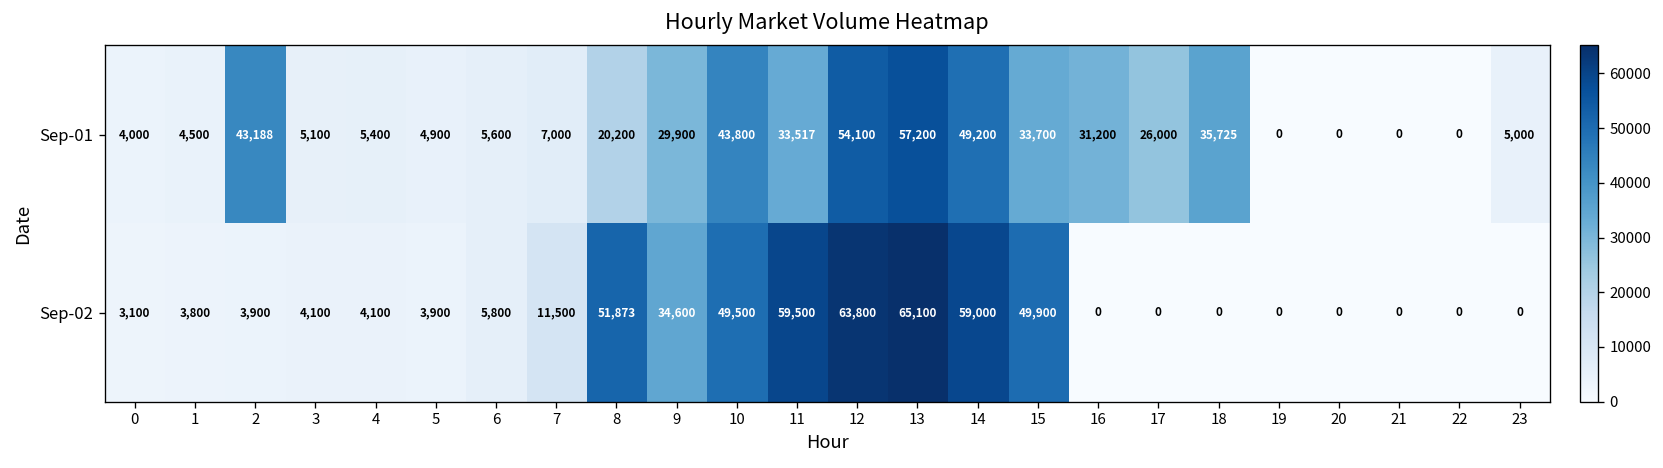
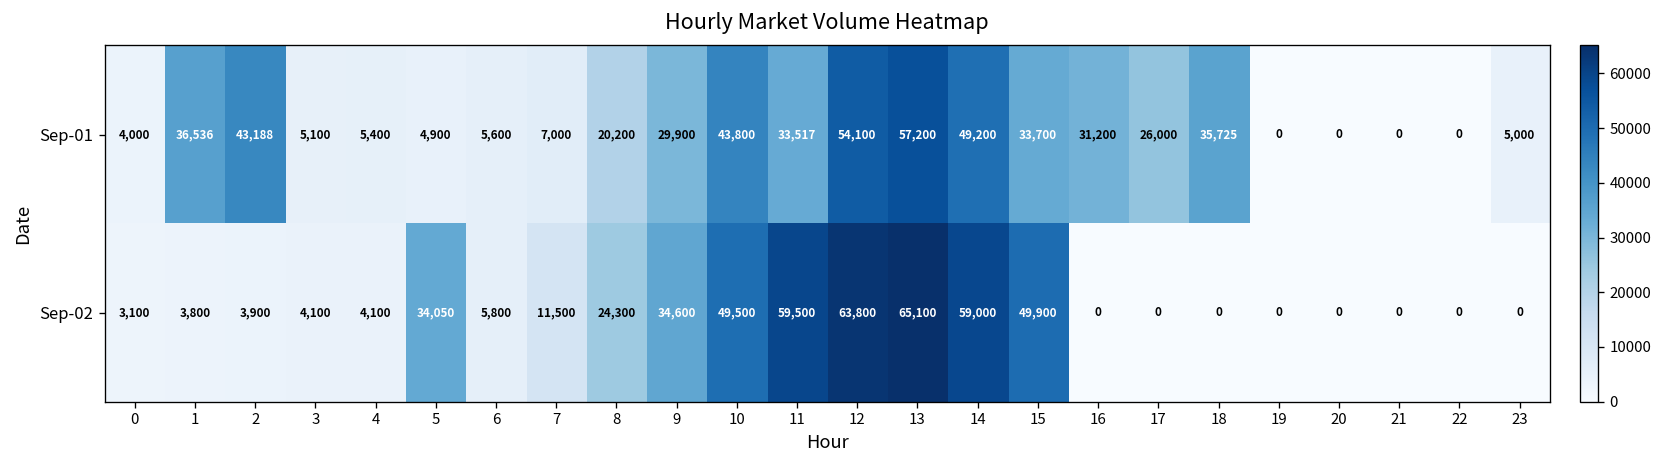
  {
    "Sep-01": {
      "0": "4,000",
-     "1": "4,500",
+     "1": "36,536",
      "2": "43,188",
      "3": "5,100",
      "4": "5,400",
      "5": "4,900",
      "6": "5,600",
      "7": "7,000",
      "8": "20,200",
      "9": "29,900",
      "10": "43,800",
      "11": "33,517",
      "12": "54,100",
      "13": "57,200",
      "14": "49,200",
      "15": "33,700",
      "16": "31,200",
      "17": "26,000",
      "18": "35,725",
      "19": "0",
      "20": "0",
      "21": "0",
      "22": "0",
      "23": "5,000"
    },
    "Sep-02": {
      "0": "3,100",
      "1": "3,800",
      "2": "3,900",
      "3": "4,100",
      "4": "4,100",
-     "5": "3,900",
+     "5": "34,050",
      "6": "5,800",
      "7": "11,500",
-     "8": "51,873",
+     "8": "24,300",
      "9": "34,600",
      "10": "49,500",
      "11": "59,500",
      "12": "63,800",
      "13": "65,100",
      "14": "59,000",
      "15": "49,900",
      "16": "0",
      "17": "0",
      "18": "0",
      "19": "0",
      "20": "0",
      "21": "0",
      "22": "0",
      "23": "0"
    }
  }
